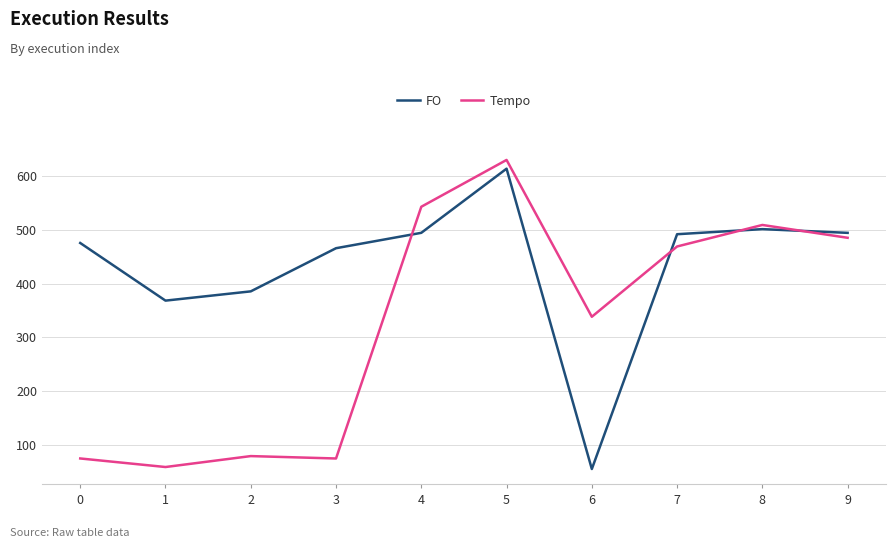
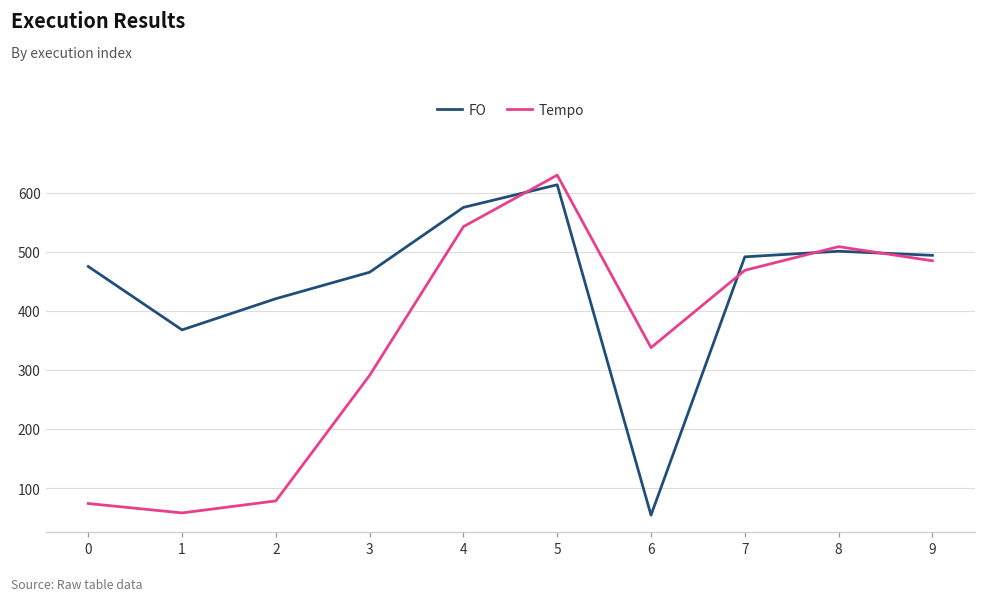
  {
    "FO": {
      "0": 480,
      "1": 370,
-     "2": 390,
+     "2": 420,
      "3": 470,
-     "4": 490,
+     "4": 580,
      "5": 610,
      "6": 50,
      "7": 490,
      "8": 500,
      "9": 490
    },
    "Tempo": {
      "0": 70,
      "1": 60,
      "2": 80,
-     "3": 70,
+     "3": 290,
      "4": 540,
      "5": 630,
      "6": 340,
      "7": 470,
      "8": 510,
      "9": 490
    }
  }
